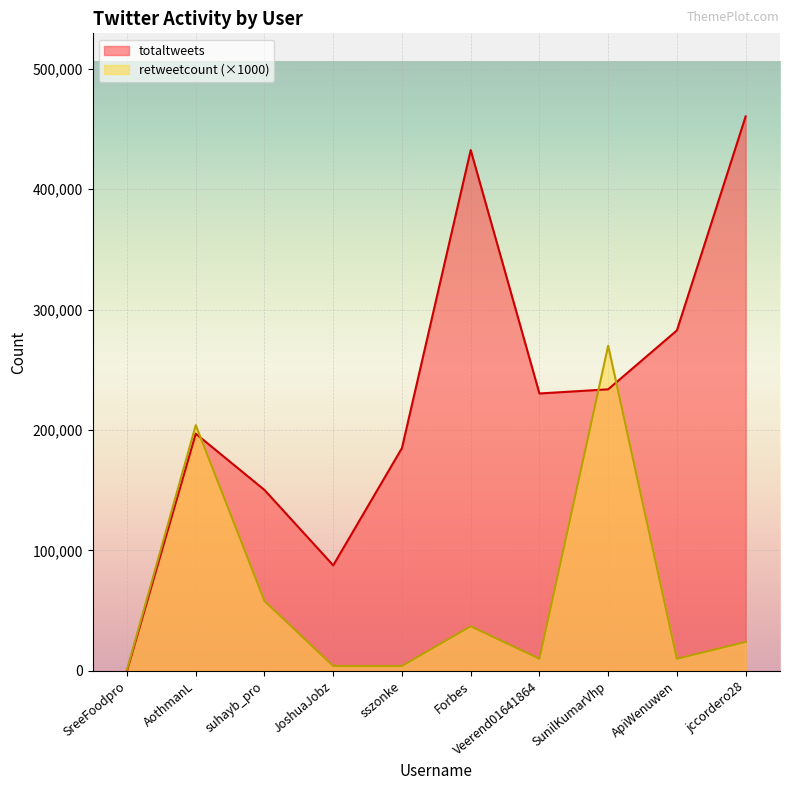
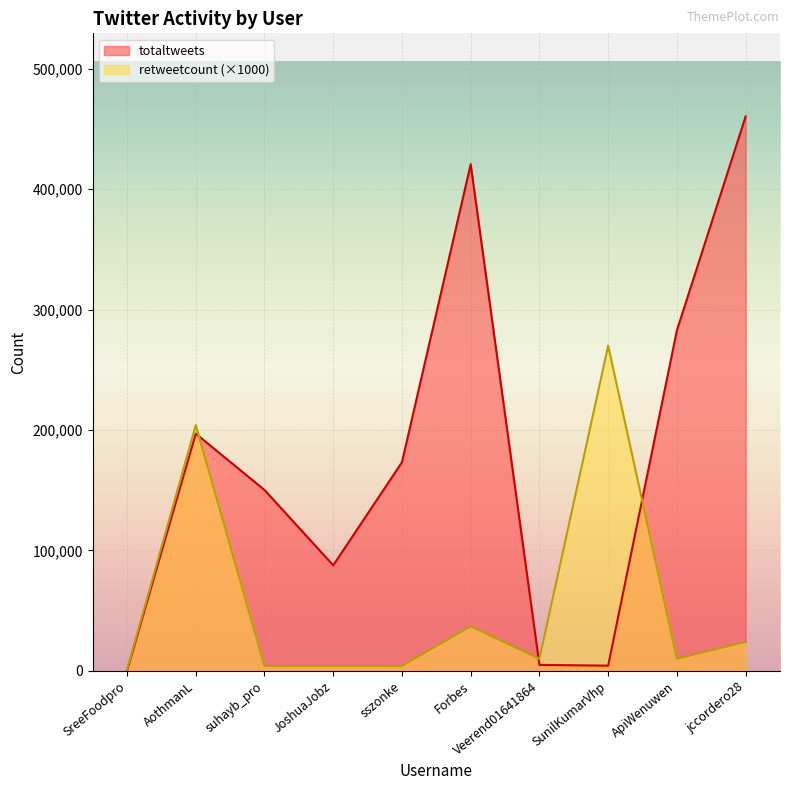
  {
    "totaltweets": {
      "AothmanL": "197,000",
      "suhayb_pro": "150,000",
      "JoshuaJobz": "88,000",
-     "sszonke": "185,000",
-     "Forbes": "432,000",
-     "Veerend01641864": "230,000",
-     "SunilKumarVhp": "234,000",
+     "sszonke": "173,000",
+     "Forbes": "421,000",
+     "Veerend01641864": "5,000",
+     "SunilKumarVhp": "4,000",
      "ApiWenuwen": "283,000",
      "jccordero28": "460,000"
    },
    "retweetcount (×1000)": {
      "AothmanL": "204,000",
-     "suhayb_pro": "58,000",
+     "suhayb_pro": "4,000",
      "JoshuaJobz": "4,000",
      "sszonke": "4,000",
      "Forbes": "37,000",
      "Veerend01641864": "10,000",
      "SunilKumarVhp": "270,000",
      "ApiWenuwen": "10,000",
      "jccordero28": "24,000"
    }
  }
